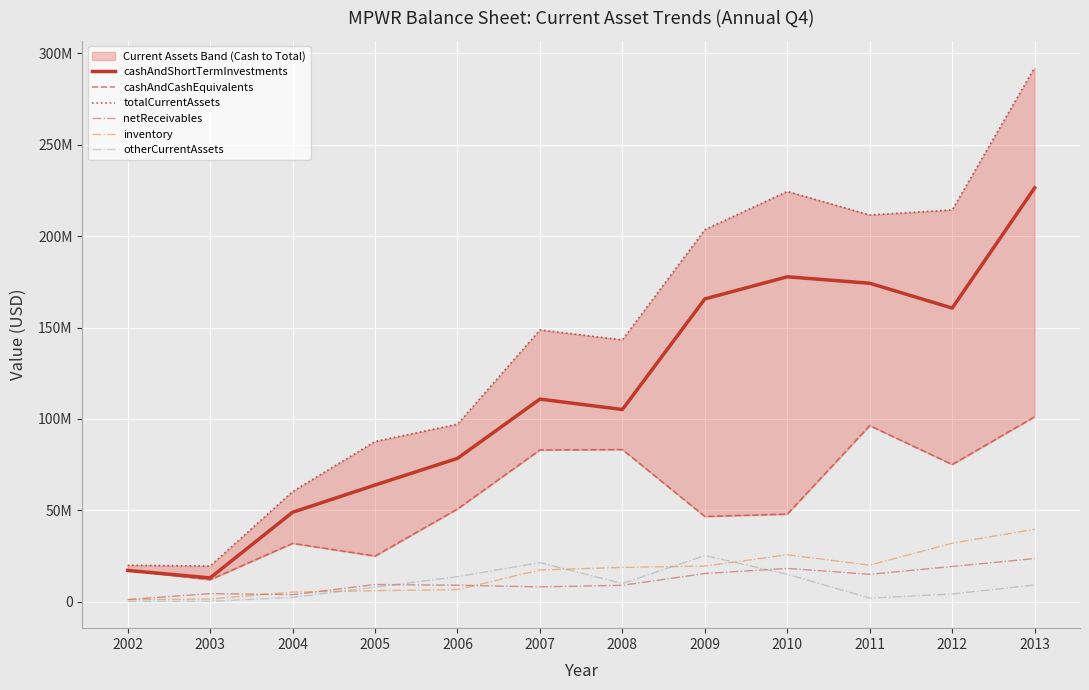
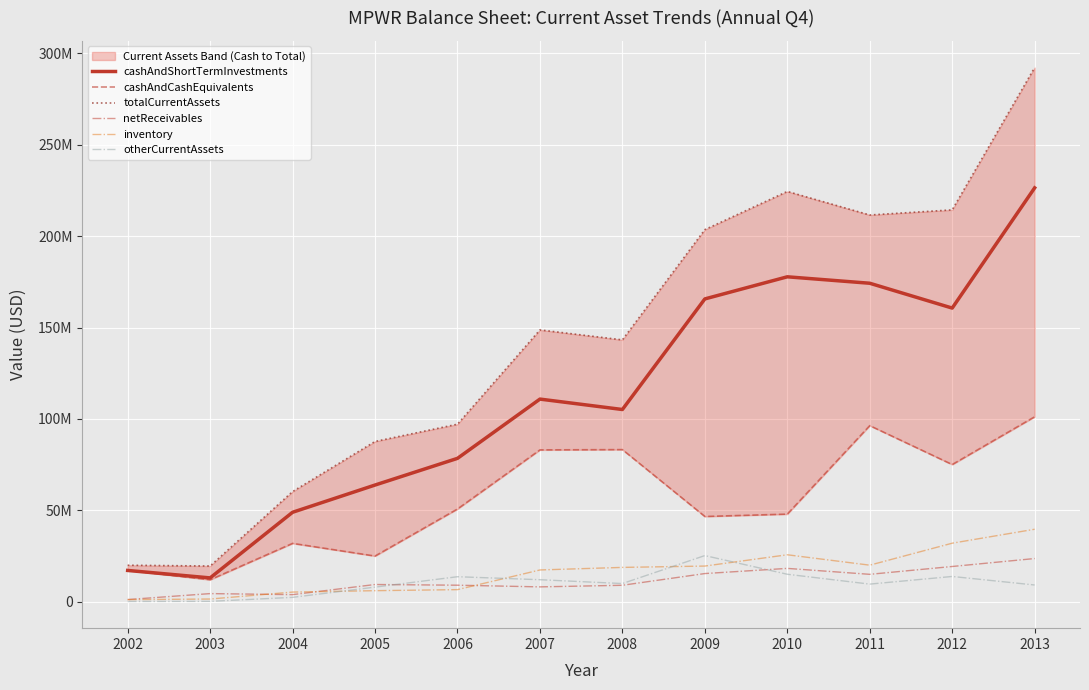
  {
    "otherCurrentAssets": {
      "2004": 3000000,
      "2005": 8000000,
      "2006": 14000000,
-     "2007": 22000000,
+     "2007": 12000000,
      "2009": 25000000,
      "2010": 15000000,
-     "2011": 2000000,
-     "2012": 4000000,
+     "2011": 10000000,
+     "2012": 14000000,
      "2013": 9000000
    }
  }
